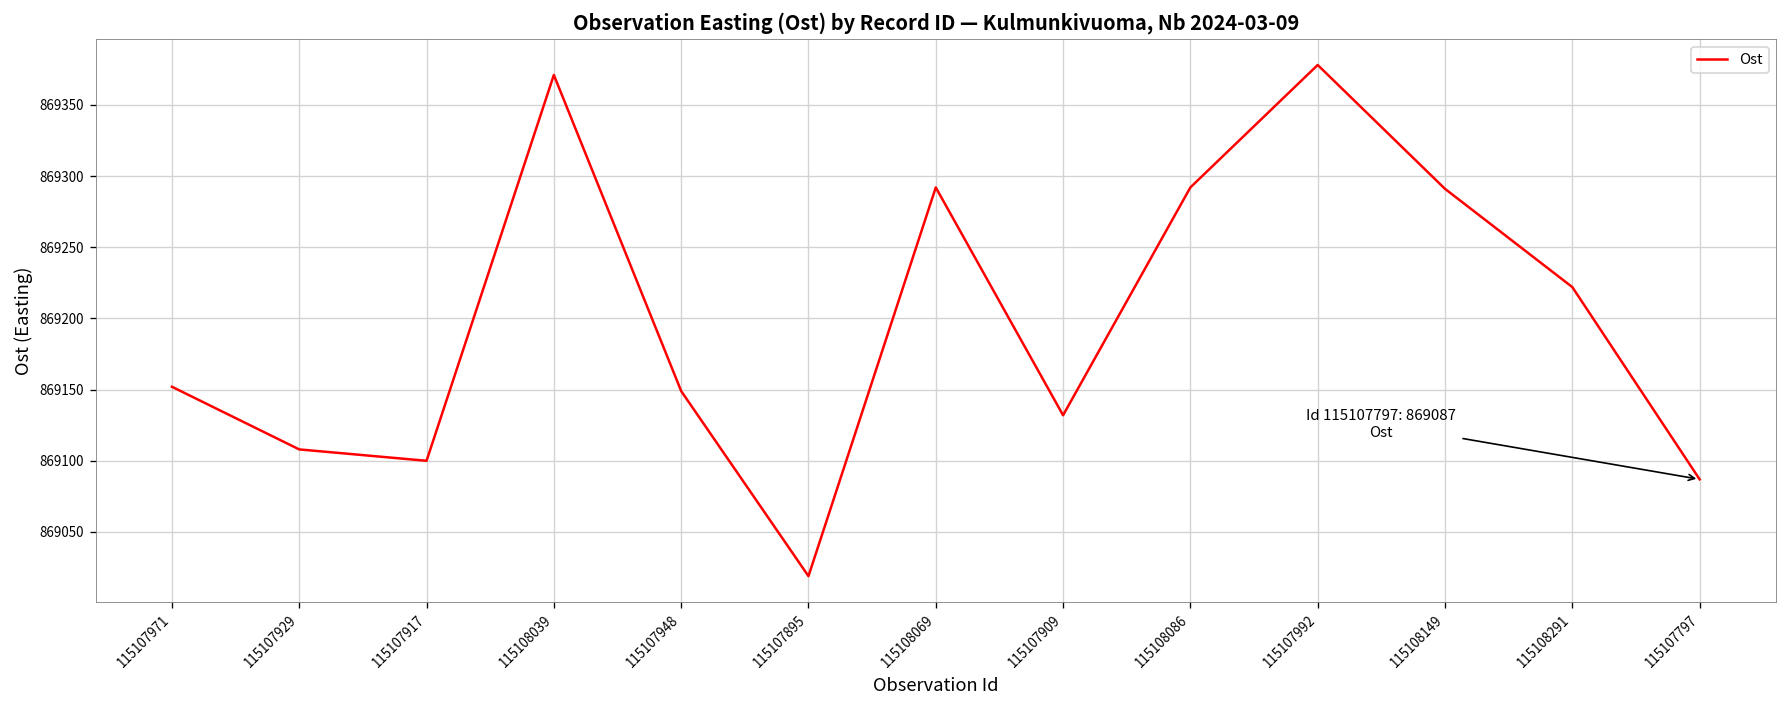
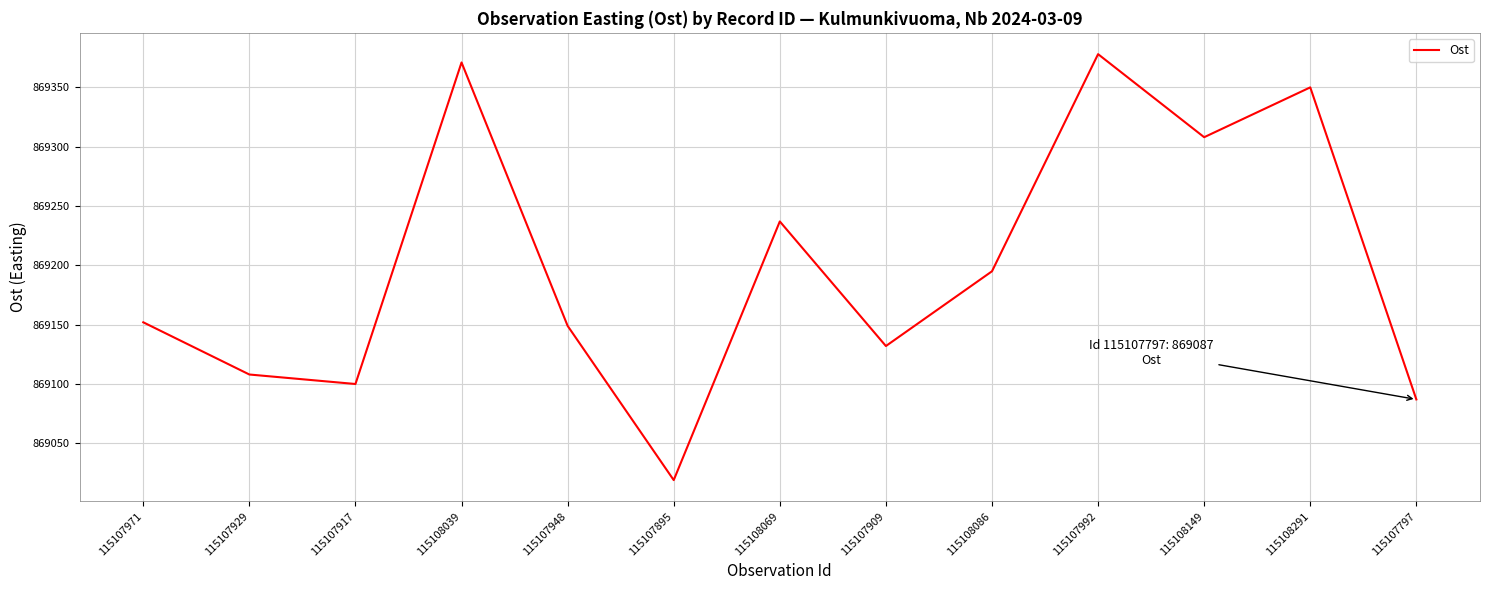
  {
    "115107971": 869152,
    "115107929": 869108,
    "115107917": 869100,
    "115108039": 869371,
    "115107948": 869149,
    "115107895": 869019,
-   "115108069": 869292,
+   "115108069": 869237,
    "115107909": 869132,
-   "115108086": 869292,
+   "115108086": 869195,
    "115107992": 869378,
-   "115108149": 869291,
-   "115108291": 869222
+   "115108149": 869308,
+   "115108291": 869350
  }
